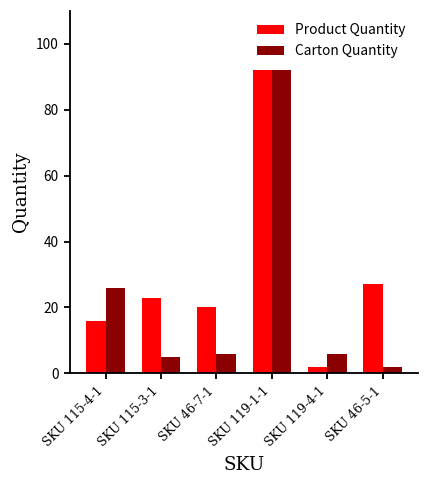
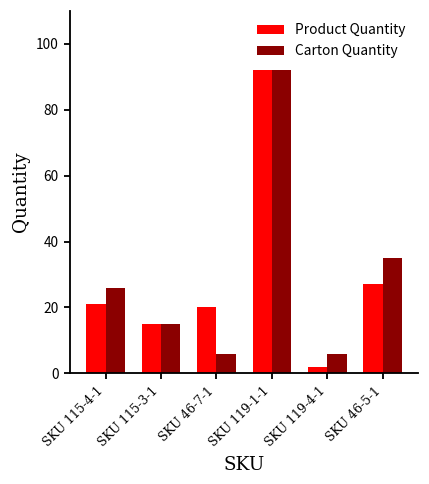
  {
    "Product Quantity": {
-     "SKU 115-4-1": 16,
-     "SKU 115-3-1": 23,
+     "SKU 115-4-1": 21,
+     "SKU 115-3-1": 15,
      "SKU 46-7-1": 20,
      "SKU 119-1-1": 92,
      "SKU 119-4-1": 2,
      "SKU 46-5-1": 27
    },
    "Carton Quantity": {
      "SKU 115-4-1": 26,
-     "SKU 115-3-1": 5,
+     "SKU 115-3-1": 15,
      "SKU 46-7-1": 6,
      "SKU 119-1-1": 92,
      "SKU 119-4-1": 6,
-     "SKU 46-5-1": 2
+     "SKU 46-5-1": 35
    }
  }
